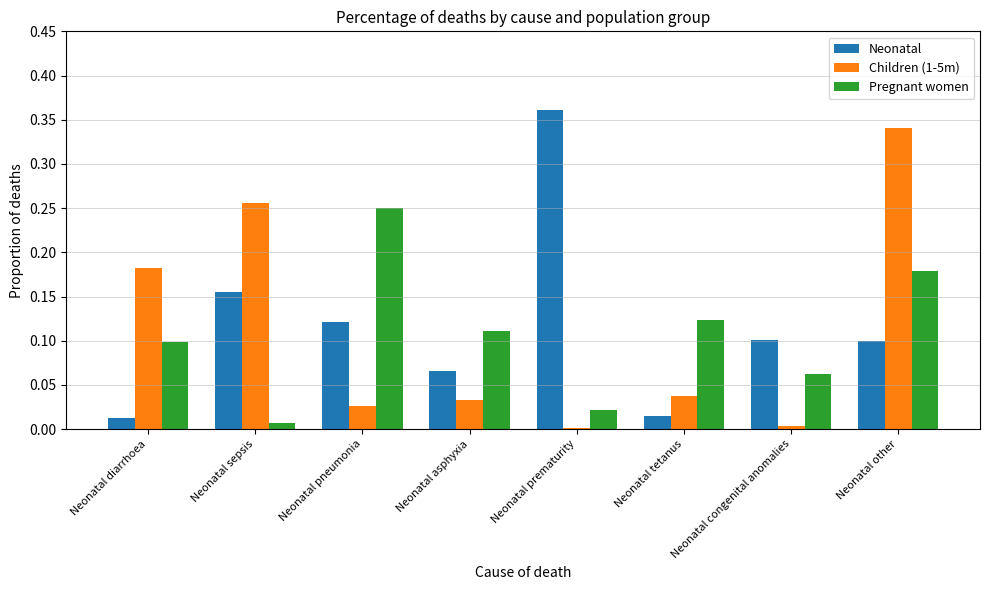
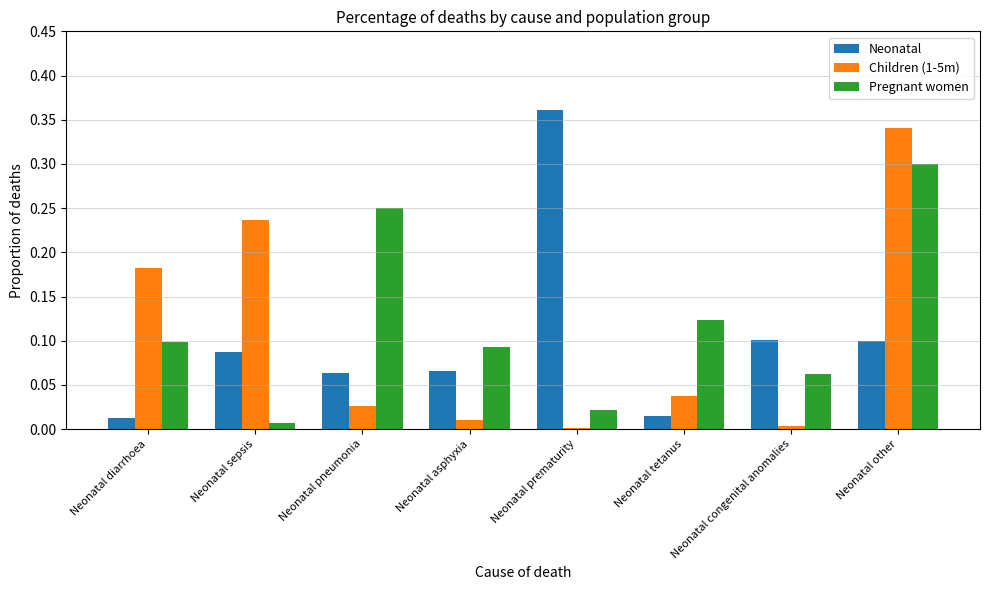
  {
    "Neonatal": {
      "Neonatal diarrhoea": 0.01,
-     "Neonatal sepsis": 0.15,
-     "Neonatal pneumonia": 0.12,
+     "Neonatal sepsis": 0.09,
+     "Neonatal pneumonia": 0.06,
      "Neonatal asphyxia": 0.07,
      "Neonatal prematurity": 0.36,
      "Neonatal tetanus": 0.01,
      "Neonatal congenital anomalies": 0.10,
      "Neonatal other": 0.10
    },
    "Children (1-5m)": {
      "Neonatal diarrhoea": 0.18,
-     "Neonatal sepsis": 0.26,
+     "Neonatal sepsis": 0.24,
      "Neonatal pneumonia": 0.03,
-     "Neonatal asphyxia": 0.03,
+     "Neonatal asphyxia": 0.01,
      "Neonatal tetanus": 0.04,
      "Neonatal congenital anomalies": 0.00,
      "Neonatal other": 0.34
    },
    "Pregnant women": {
      "Neonatal diarrhoea": 0.10,
      "Neonatal sepsis": 0.01,
      "Neonatal pneumonia": 0.25,
-     "Neonatal asphyxia": 0.11,
+     "Neonatal asphyxia": 0.09,
      "Neonatal prematurity": 0.02,
      "Neonatal tetanus": 0.12,
      "Neonatal congenital anomalies": 0.06,
-     "Neonatal other": 0.18
+     "Neonatal other": 0.30
    }
  }
